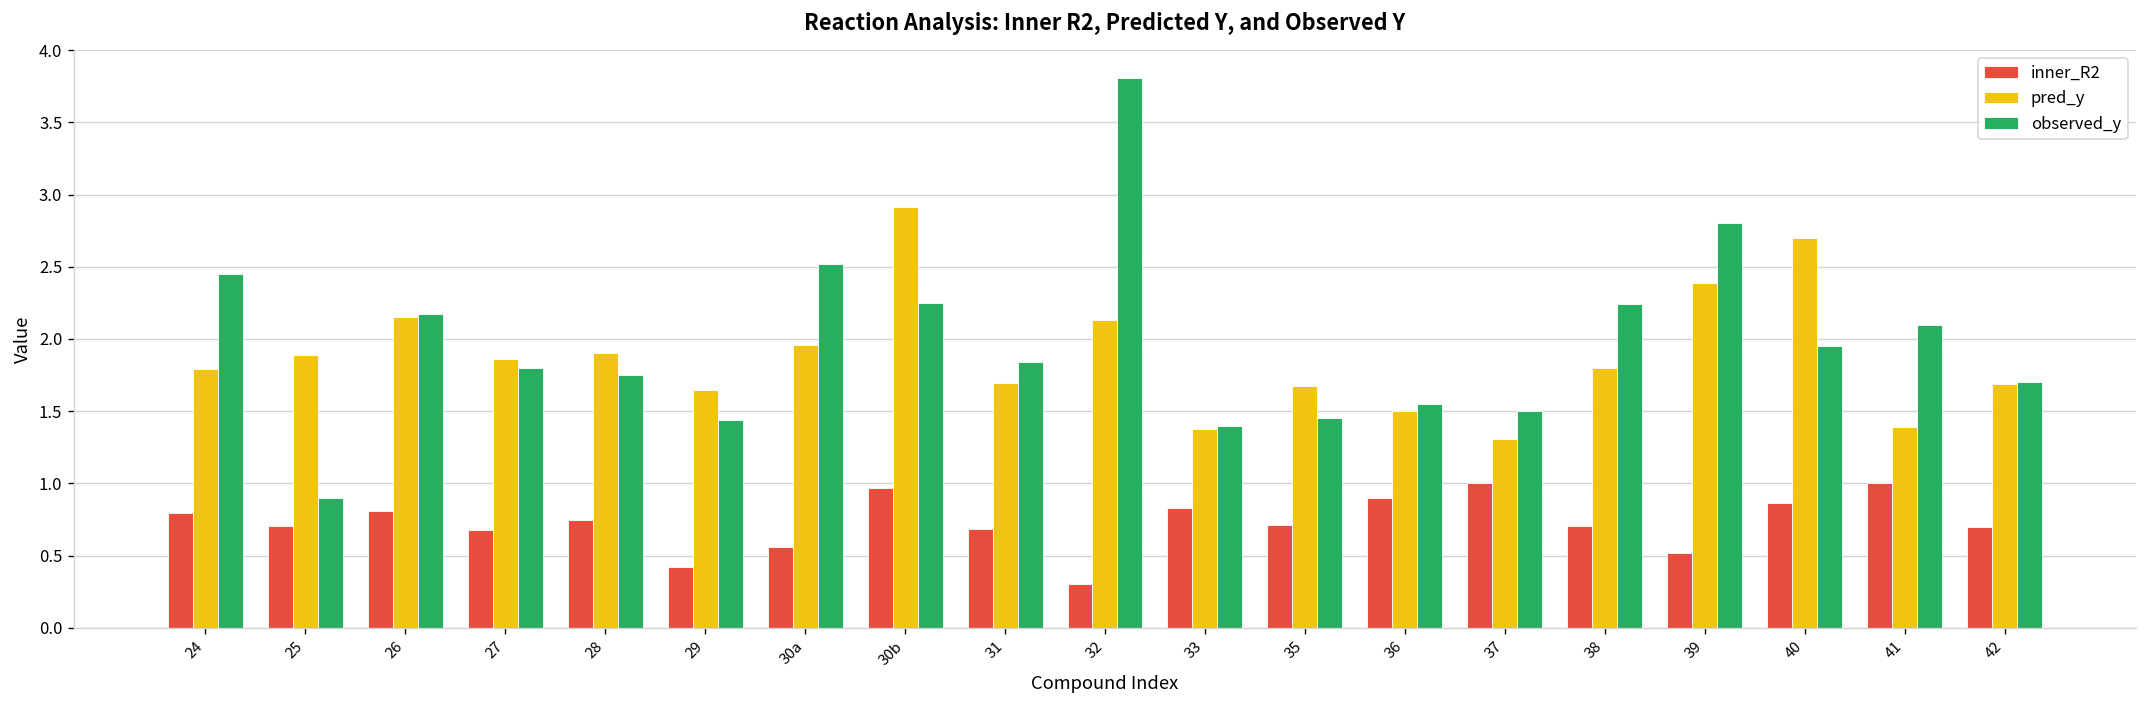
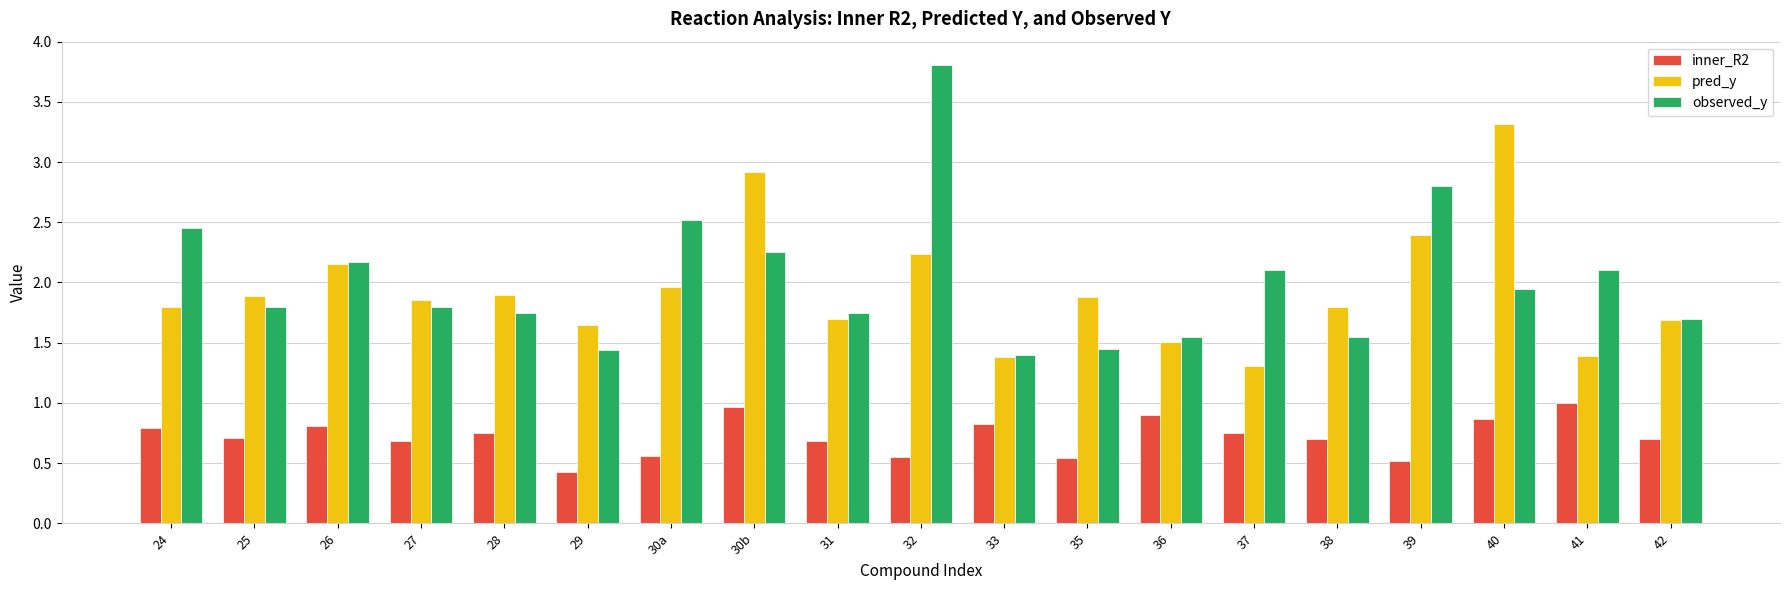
  {
    "inner_R2": {
      "24": 0.79,
      "25": 0.71,
      "26": 0.81,
      "27": 0.68,
      "28": 0.75,
      "29": 0.42,
      "30a": 0.56,
      "30b": 0.97,
      "31": 0.69,
-     "32": 0.31,
+     "32": 0.55,
      "33": 0.83,
-     "35": 0.71,
+     "35": 0.54,
      "36": 0.90,
-     "37": 1.00,
+     "37": 0.75,
      "38": 0.70,
      "39": 0.52,
      "40": 0.87,
      "41": 1.00,
      "42": 0.70
    },
    "pred_y": {
      "24": 1.79,
      "25": 1.89,
      "26": 2.15,
      "27": 1.86,
      "28": 1.90,
      "29": 1.65,
      "30a": 1.96,
      "30b": 2.92,
      "31": 1.69,
-     "32": 2.13,
+     "32": 2.24,
      "33": 1.38,
-     "35": 1.68,
+     "35": 1.88,
      "36": 1.50,
      "37": 1.31,
      "38": 1.80,
      "39": 2.39,
-     "40": 2.70,
+     "40": 3.31,
      "41": 1.39,
      "42": 1.69
    },
    "observed_y": {
      "24": 2.45,
-     "25": 0.9,
+     "25": 1.8,
      "26": 2.17,
      "27": 1.80,
      "28": 1.75,
      "29": 1.44,
      "30a": 2.52,
      "30b": 2.25,
-     "31": 1.84,
+     "31": 1.75,
      "32": 3.81,
      "33": 1.40,
      "35": 1.45,
      "36": 1.55,
-     "37": 1.5,
-     "38": 2.24,
+     "37": 2.1,
+     "38": 1.55,
      "39": 2.80,
      "40": 1.95,
      "41": 2.10,
      "42": 1.70
    }
  }
